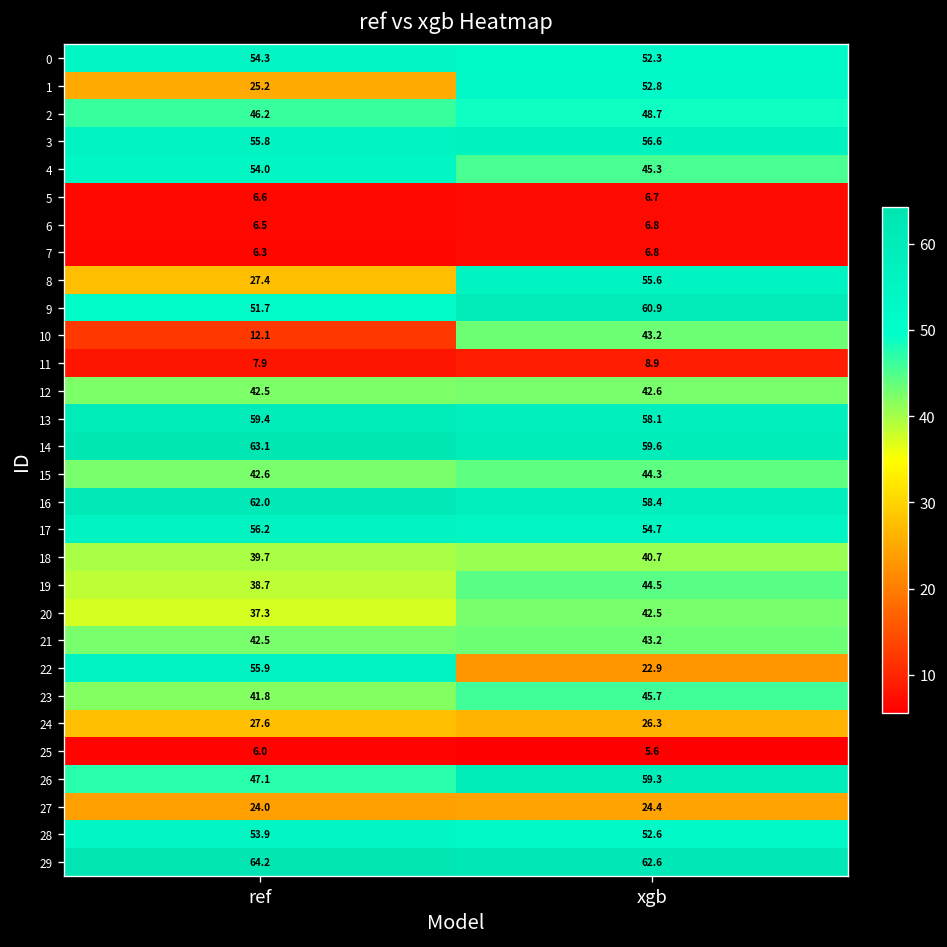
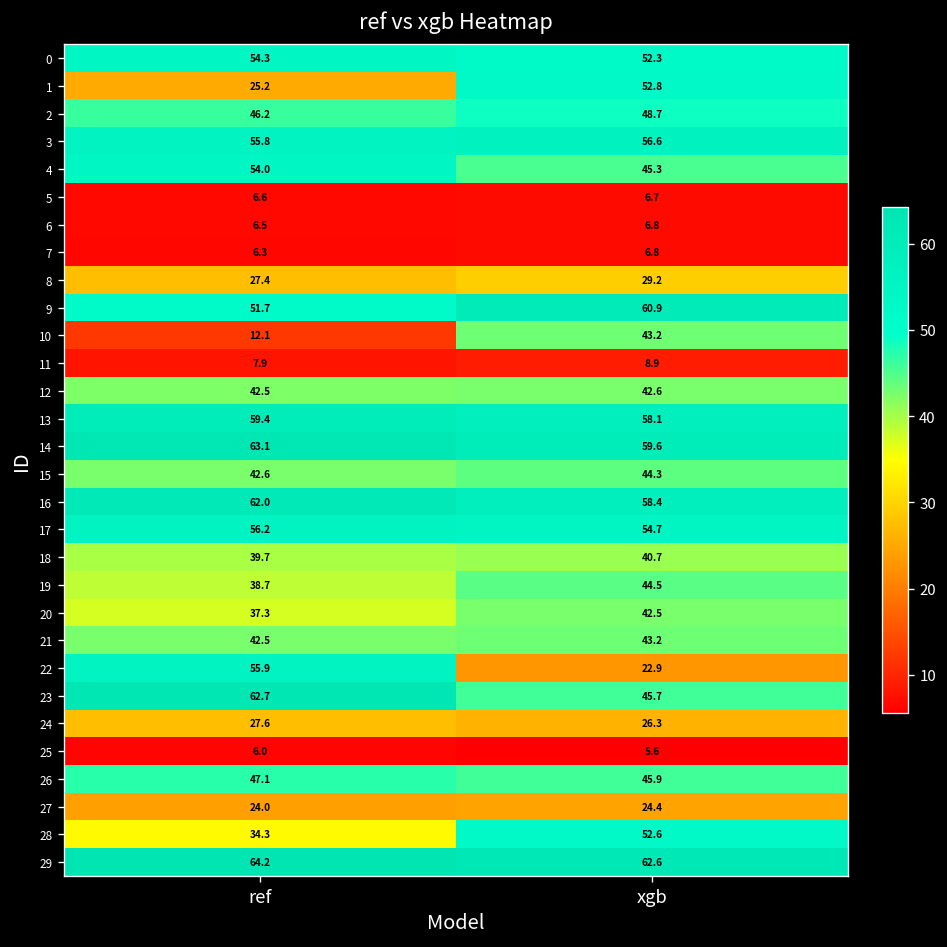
  {
    "0": {
      "ref": 54.3,
      "xgb": 52.3
    },
    "1": {
      "ref": 25.2,
      "xgb": 52.8
    },
    "2": {
      "ref": 46.2,
      "xgb": 48.7
    },
    "3": {
      "ref": 55.8,
      "xgb": 56.6
    },
    "4": {
      "ref": 54.0,
      "xgb": 45.3
    },
    "5": {
      "ref": 6.6,
      "xgb": 6.7
    },
    "6": {
      "ref": 6.5,
      "xgb": 6.8
    },
    "7": {
      "ref": 6.3,
      "xgb": 6.8
    },
    "8": {
      "ref": 27.4,
-     "xgb": 55.6
+     "xgb": 29.2
    },
    "9": {
      "ref": 51.7,
      "xgb": 60.9
    },
    "10": {
      "ref": 12.1,
      "xgb": 43.2
    },
    "11": {
      "ref": 7.9,
      "xgb": 8.9
    },
    "12": {
      "ref": 42.5,
      "xgb": 42.6
    },
    "13": {
      "ref": 59.4,
      "xgb": 58.1
    },
    "14": {
      "ref": 63.1,
      "xgb": 59.6
    },
    "15": {
      "ref": 42.6,
      "xgb": 44.3
    },
    "16": {
      "ref": 62.0,
      "xgb": 58.4
    },
    "17": {
      "ref": 56.2,
      "xgb": 54.7
    },
    "18": {
      "ref": 39.7,
      "xgb": 40.7
    },
    "19": {
      "ref": 38.7,
      "xgb": 44.5
    },
    "20": {
      "ref": 37.3,
      "xgb": 42.5
    },
    "21": {
      "ref": 42.5,
      "xgb": 43.2
    },
    "22": {
      "ref": 55.9,
      "xgb": 22.9
    },
    "23": {
-     "ref": 41.8,
+     "ref": 62.7,
      "xgb": 45.7
    },
    "24": {
      "ref": 27.6,
      "xgb": 26.3
    },
    "25": {
      "ref": 6.0,
      "xgb": 5.6
    },
    "26": {
      "ref": 47.1,
-     "xgb": 59.3
+     "xgb": 45.9
    },
    "27": {
      "ref": 24.0,
      "xgb": 24.4
    },
    "28": {
-     "ref": 53.9,
+     "ref": 34.3,
      "xgb": 52.6
    },
    "29": {
      "ref": 64.2,
      "xgb": 62.6
    }
  }
